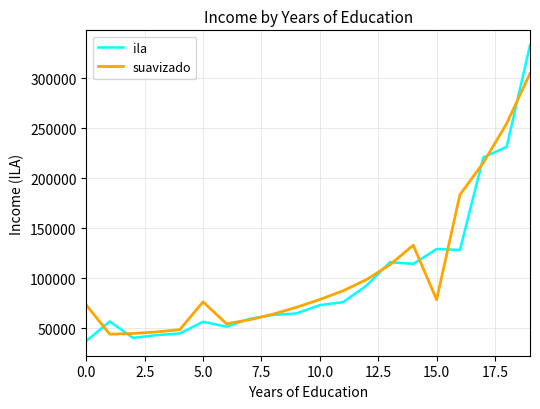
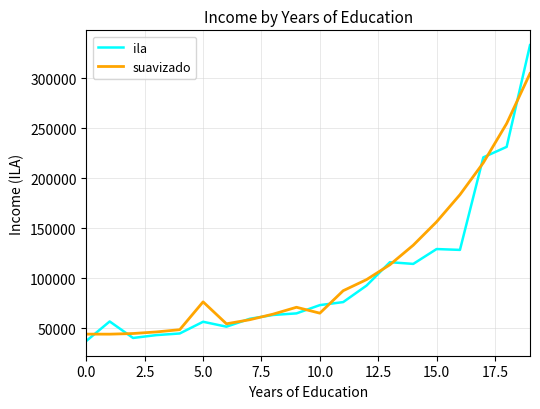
  {
    "ila": {
      "0.0": 37000,
      "5.0": 57000,
      "10.0": 73000,
      "15.0": 129000
    },
    "suavizado": {
-     "0.0": 73000,
+     "0.0": 44000,
      "5.0": 77000,
-     "10.0": 79000,
-     "15.0": 79000
+     "10.0": 65000,
+     "15.0": 156000
    }
  }
